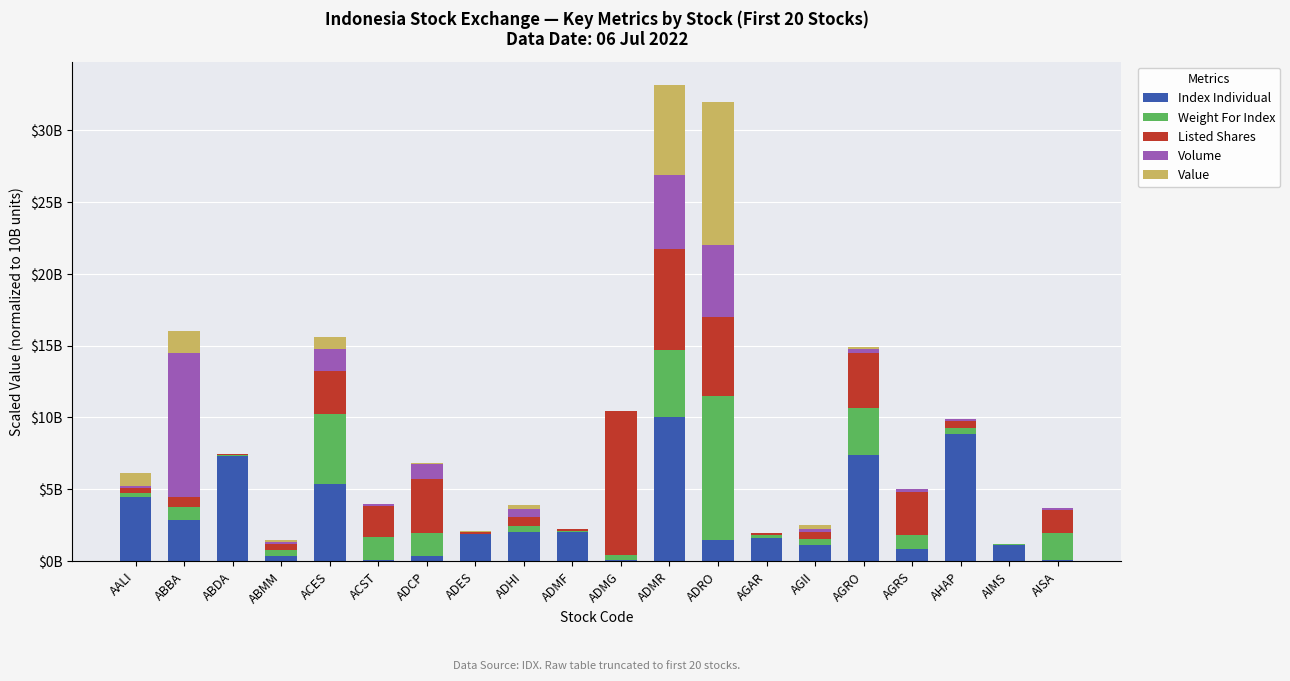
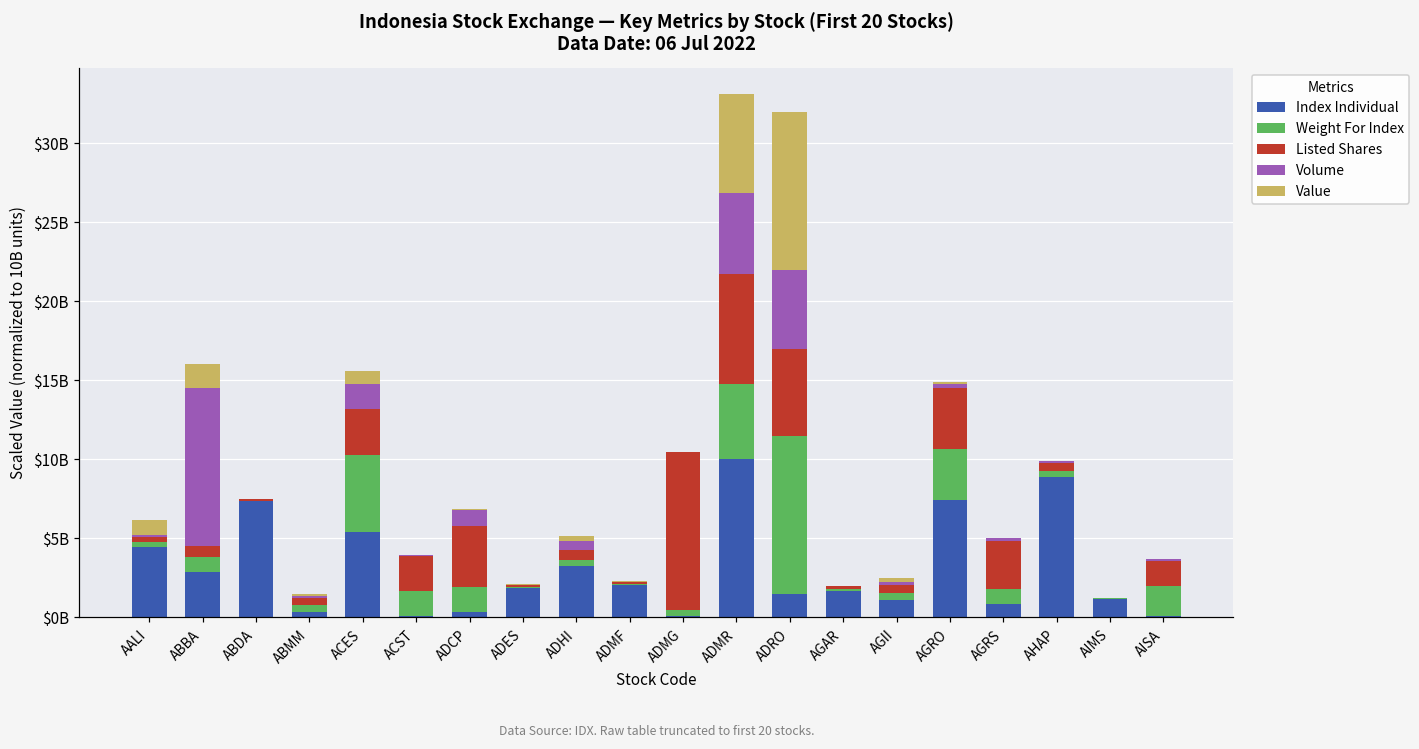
  {
    "Index Individual": {
      "AALI": "$4500000000",
      "ABBA": "$2800000000",
      "ABDA": "$7300000000",
      "ABMM": "$300000000",
      "ACES": "$5400000000",
      "ADCP": "$300000000",
      "ADES": "$1900000000",
-     "ADHI": "$2000000000",
+     "ADHI": "$3200000000",
      "ADMF": "$2000000000",
      "ADMR": "$10000000000",
      "ADRO": "$1500000000",
      "AGAR": "$1600000000",
      "AGII": "$1100000000",
      "AGRO": "$7400000000",
      "AGRS": "$800000000",
      "AHAP": "$8900000000",
      "AIMS": "$1200000000"
    },
    "Weight For Index": {
      "AALI": "$300000000",
      "ABBA": "$1000000000",
      "ABMM": "$400000000",
      "ACES": "$4900000000",
      "ACST": "$1600000000",
      "ADCP": "$1600000000",
      "ADHI": "$400000000",
      "ADMG": "$400000000",
      "ADMR": "$4700000000",
      "ADRO": "$10000000000",
      "AGAR": "$200000000",
      "AGII": "$400000000",
      "AGRO": "$3300000000",
      "AGRS": "$1000000000",
      "AHAP": "$400000000",
      "AISA": "$1800000000"
    },
    "Listed Shares": {
      "AALI": "$300000000",
      "ABBA": "$700000000",
      "ABMM": "$500000000",
      "ACES": "$2900000000",
      "ACST": "$2200000000",
      "ADCP": "$3800000000",
      "ADHI": "$600000000",
      "ADMG": "$10000000000",
      "ADMR": "$7000000000",
      "ADRO": "$5500000000",
      "AGII": "$500000000",
      "AGRO": "$3900000000",
      "AGRS": "$3000000000",
      "AHAP": "$500000000",
      "AISA": "$1600000000"
    },
    "Volume": {
      "ABBA": "$10000000000",
      "ABDA": "$0",
      "ACES": "$1500000000",
      "ADCP": "$1000000000",
      "ADHI": "$600000000",
      "ADMR": "$5100000000",
      "ADRO": "$5000000000",
      "AGII": "$200000000",
      "AGRO": "$300000000",
      "AGRS": "$200000000"
    },
    "Value": {
      "AALI": "$900000000",
      "ABBA": "$1600000000",
      "ABDA": "$0",
      "ACES": "$800000000",
      "ADHI": "$300000000",
      "ADMR": "$6200000000",
      "ADRO": "$10000000000",
      "AGII": "$300000000"
    }
  }
